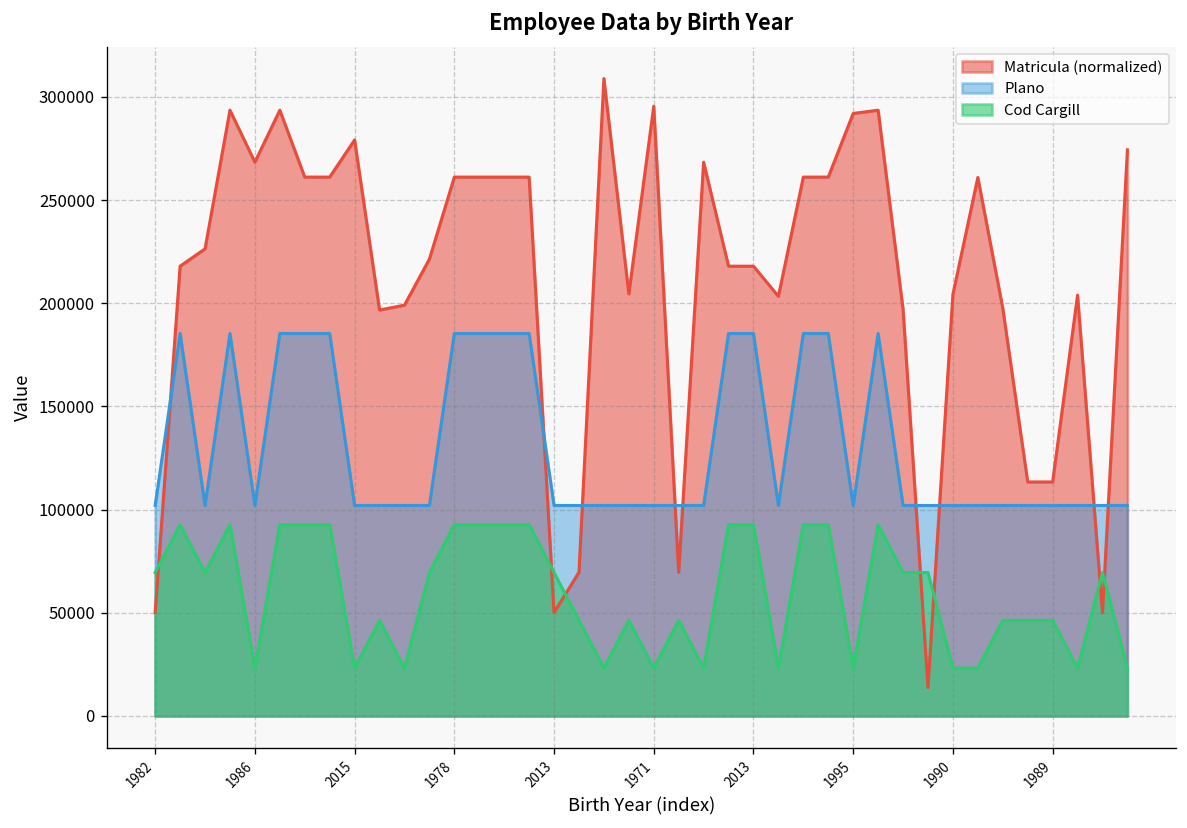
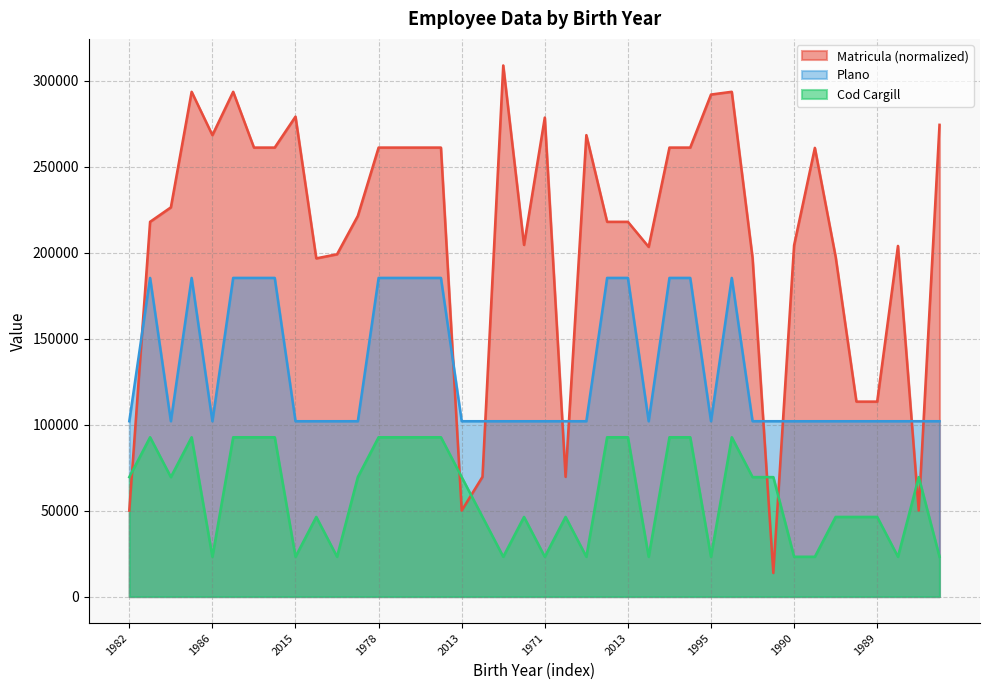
  {
    "Matricula (normalized)": {
-     "1971": 296000
+     "1971": 279000
    },
    "Plano": {
      "1971": 102000
    },
    "Cod Cargill": {
      "1971": 23000
    }
  }
